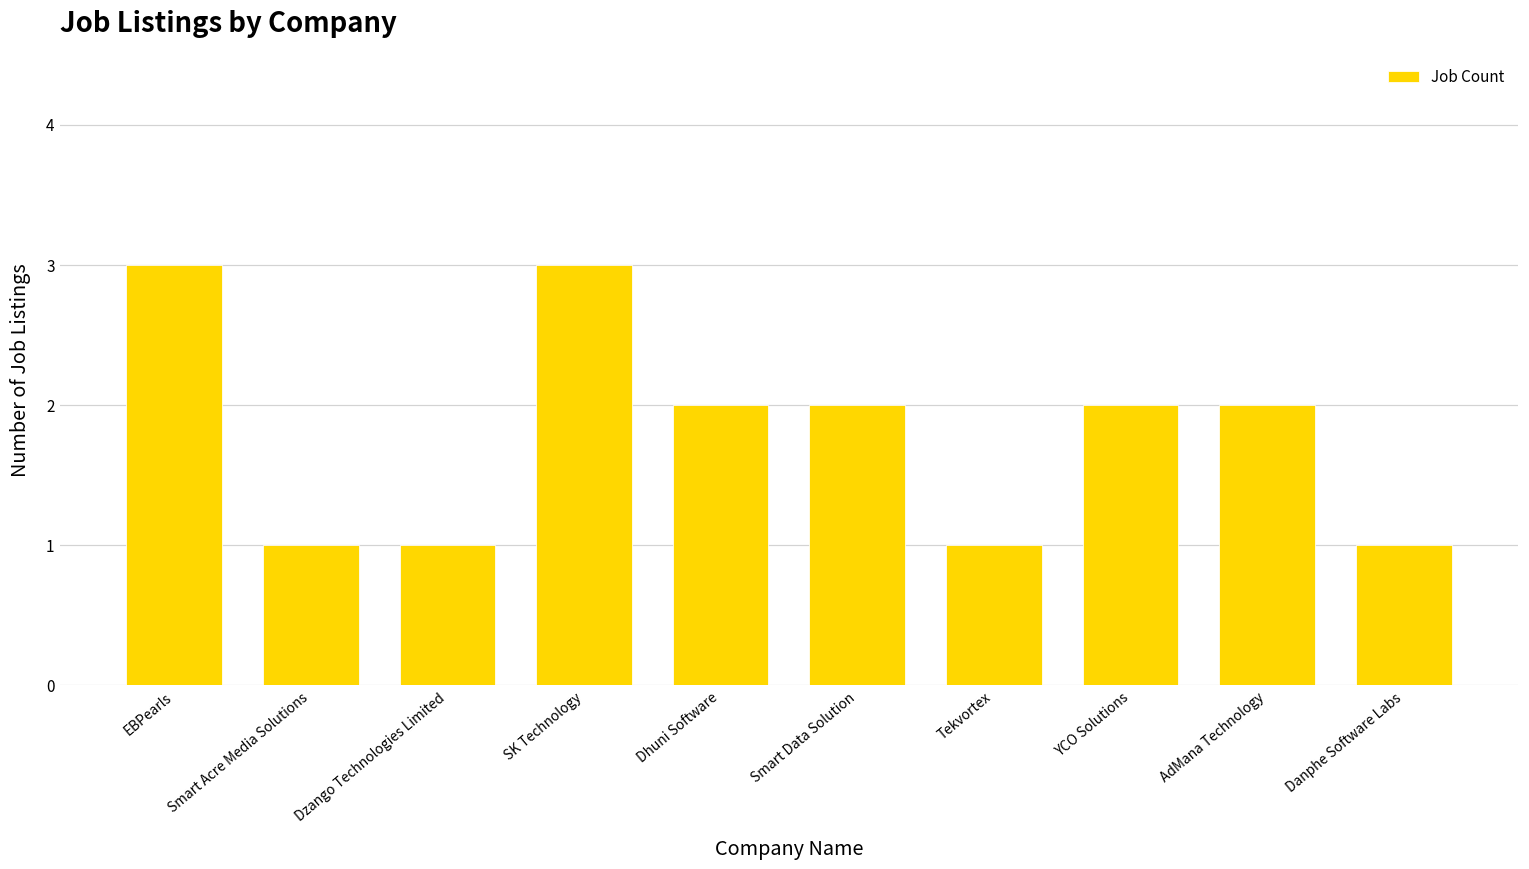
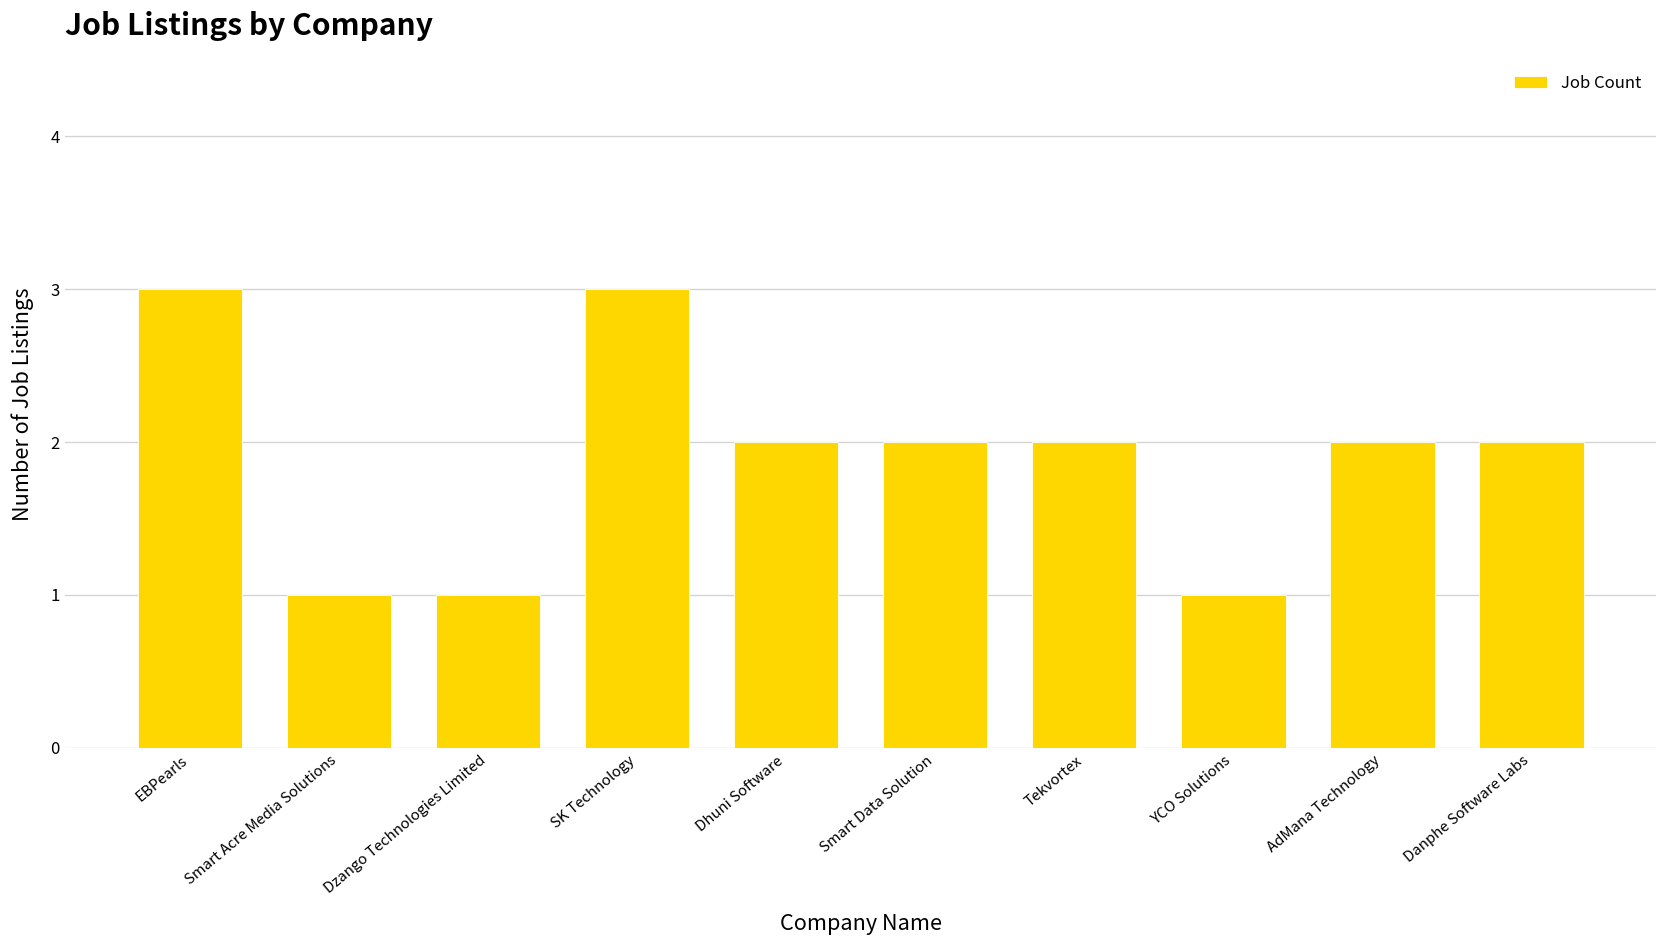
  {
    "EBPearls": 3,
    "Smart Acre Media Solutions": 1,
    "Dzango Technologies Limited": 1,
    "SK Technology": 3,
    "Dhuni Software": 2,
    "Smart Data Solution": 2,
-   "Tekvortex": 1,
-   "YCO Solutions": 2,
+   "Tekvortex": 2,
+   "YCO Solutions": 1,
    "AdMana Technology": 2,
-   "Danphe Software Labs": 1
+   "Danphe Software Labs": 2
  }
